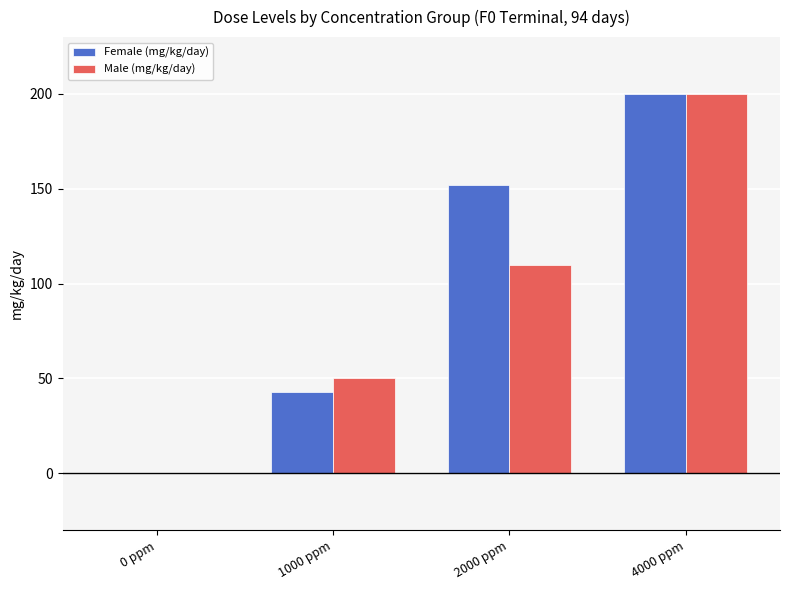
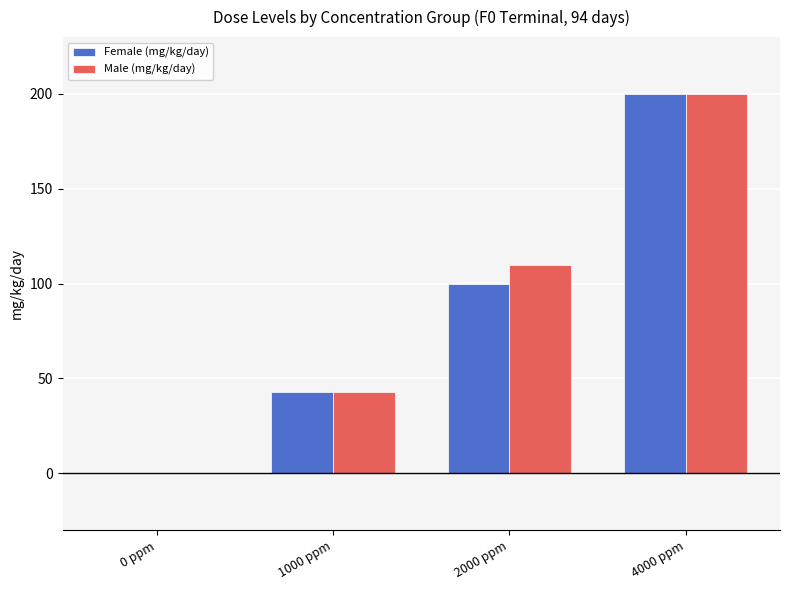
  {
    "Female (mg/kg/day)": {
      "0 ppm": 0,
      "1000 ppm": 43,
-     "2000 ppm": 152,
+     "2000 ppm": 100,
      "4000 ppm": 200
    },
    "Male (mg/kg/day)": {
      "0 ppm": 0,
-     "1000 ppm": 50,
+     "1000 ppm": 43,
      "2000 ppm": 110,
      "4000 ppm": 200
    }
  }
